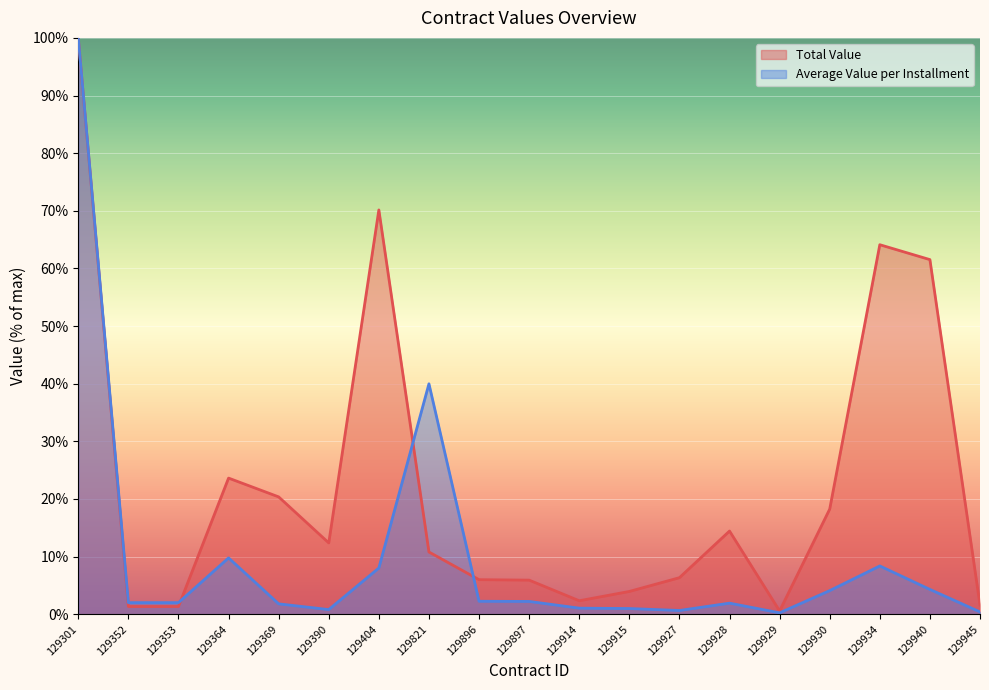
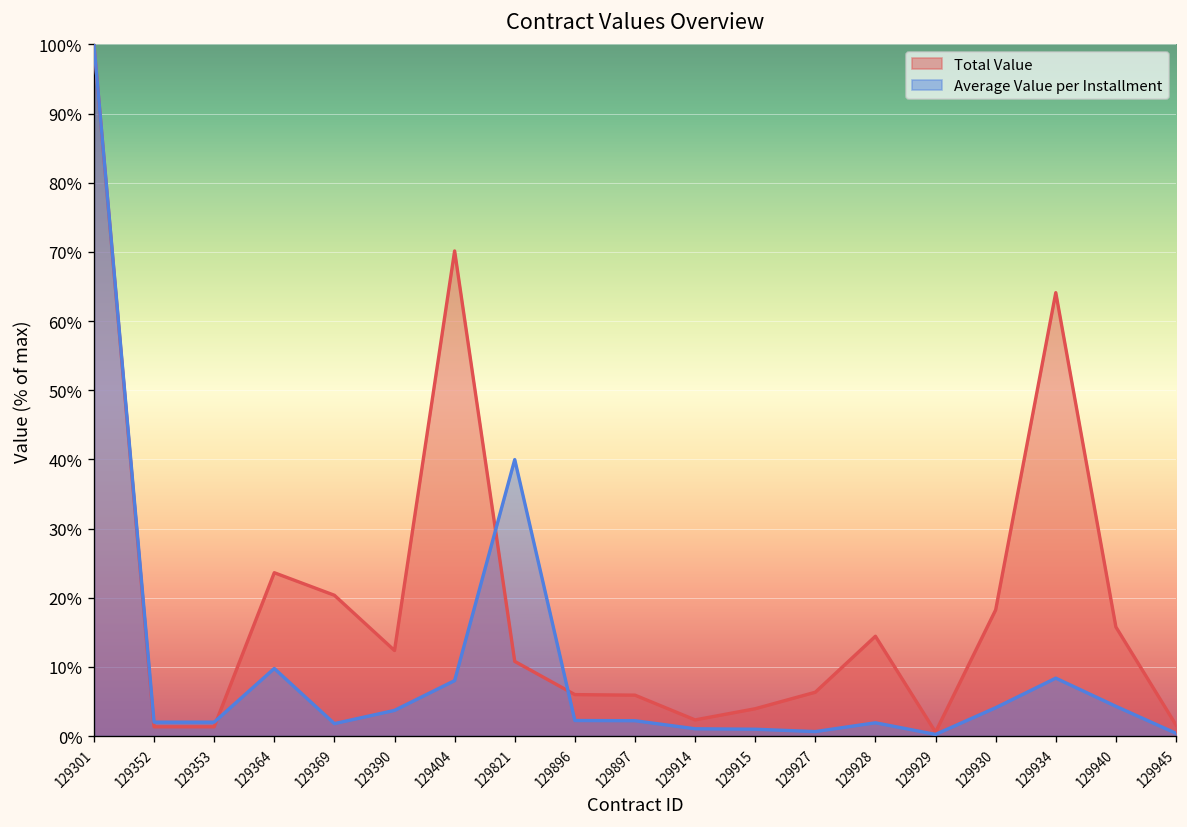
  {
    "Total Value": {
      "129352": "1%",
      "129353": "1%",
      "129364": "24%",
      "129369": "20%",
      "129390": "12%",
      "129404": "70%",
      "129821": "11%",
      "129896": "6%",
      "129897": "6%",
      "129914": "2%",
      "129915": "4%",
      "129927": "6%",
      "129928": "14%",
      "129930": "18%",
      "129934": "64%",
-     "129940": "62%",
+     "129940": "16%",
      "129945": "2%"
    },
    "Average Value per Installment": {
      "129352": "2%",
      "129353": "2%",
      "129364": "10%",
      "129369": "2%",
-     "129390": "1%",
+     "129390": "4%",
      "129404": "8%",
      "129821": "40%",
      "129896": "2%",
      "129897": "2%",
      "129914": "1%",
      "129915": "1%",
      "129927": "1%",
      "129928": "2%",
      "129930": "4%",
      "129934": "8%",
      "129940": "4%",
      "129945": "0%"
    }
  }
